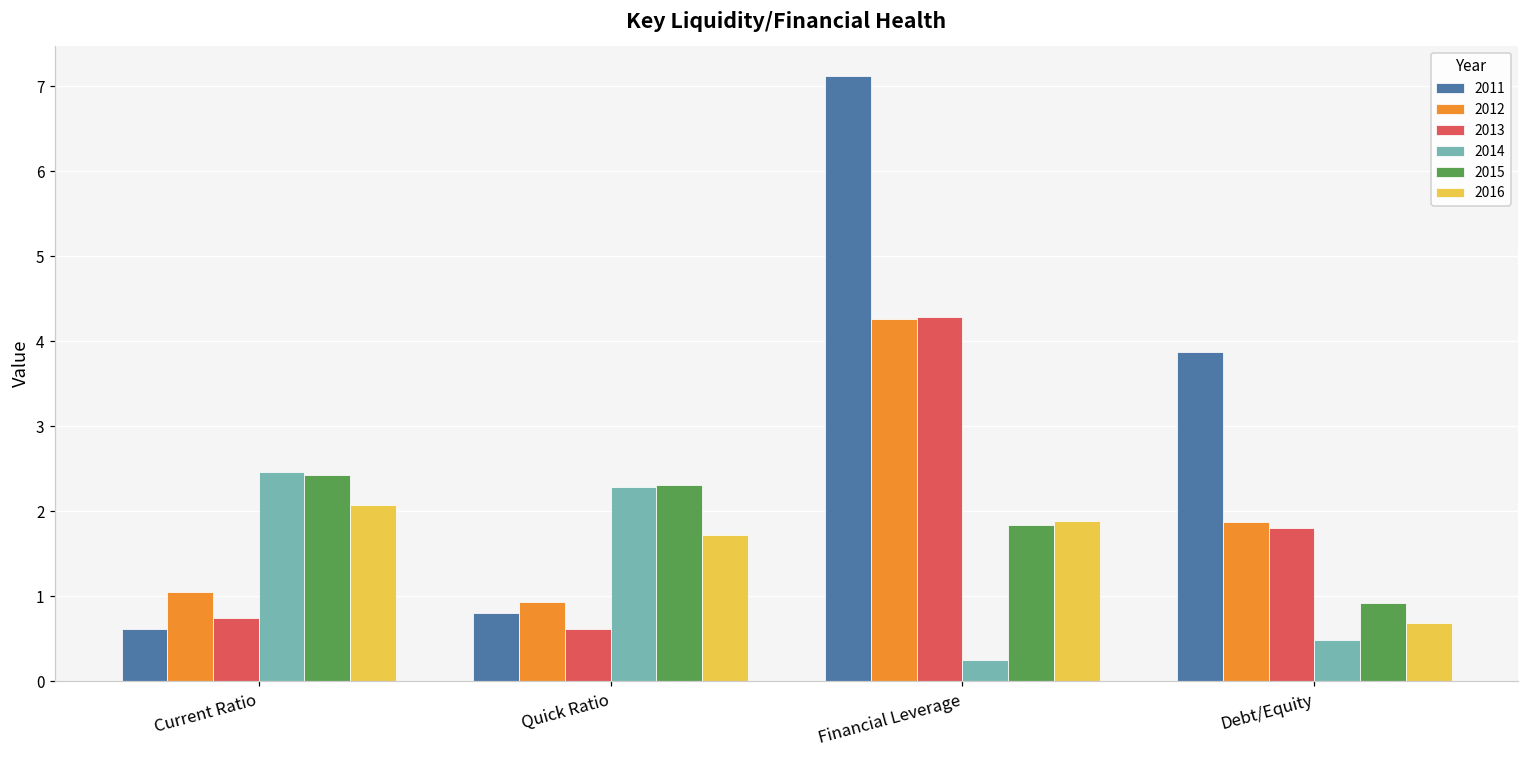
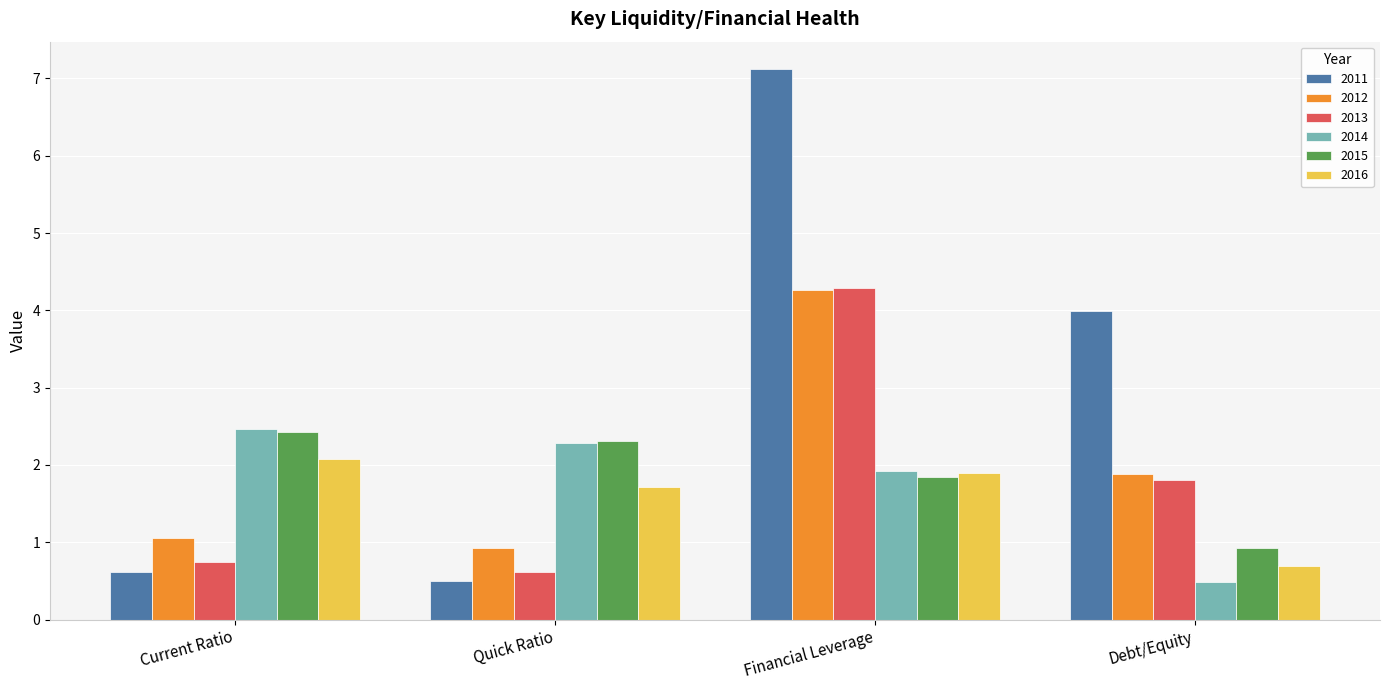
  {
    "2011": {
      "Current Ratio": 0.6,
-     "Quick Ratio": 0.8,
+     "Quick Ratio": 0.5,
      "Financial Leverage": 7.1,
-     "Debt/Equity": 3.9
+     "Debt/Equity": 4.0
    },
    "2012": {
      "Current Ratio": 1.1,
      "Quick Ratio": 0.9,
      "Financial Leverage": 4.3,
      "Debt/Equity": 1.9
    },
    "2013": {
      "Current Ratio": 0.8,
      "Quick Ratio": 0.6,
      "Financial Leverage": 4.3,
      "Debt/Equity": 1.8
    },
    "2014": {
      "Current Ratio": 2.5,
      "Quick Ratio": 2.3,
-     "Financial Leverage": 0.3,
+     "Financial Leverage": 1.9,
      "Debt/Equity": 0.5
    },
    "2015": {
      "Current Ratio": 2.4,
      "Quick Ratio": 2.3,
      "Financial Leverage": 1.8,
      "Debt/Equity": 0.9
    },
    "2016": {
      "Current Ratio": 2.1,
      "Quick Ratio": 1.7,
      "Financial Leverage": 1.9,
      "Debt/Equity": 0.7
    }
  }
